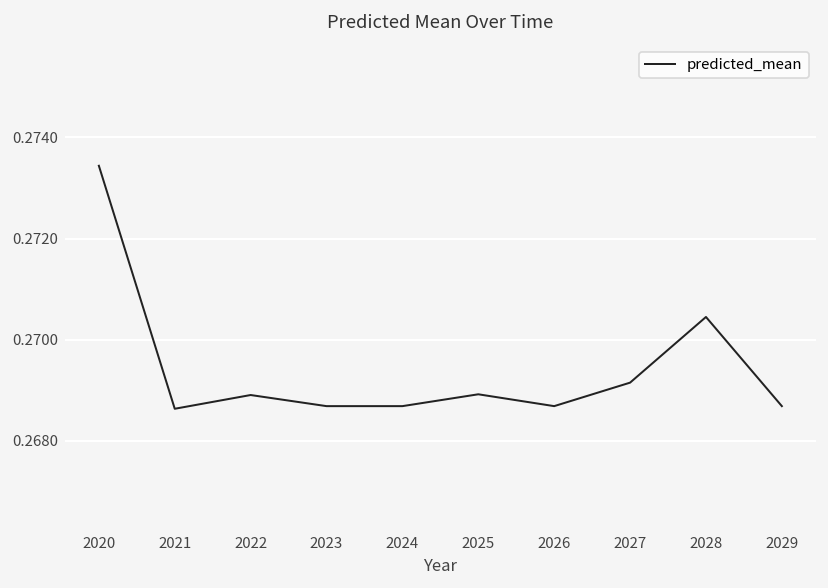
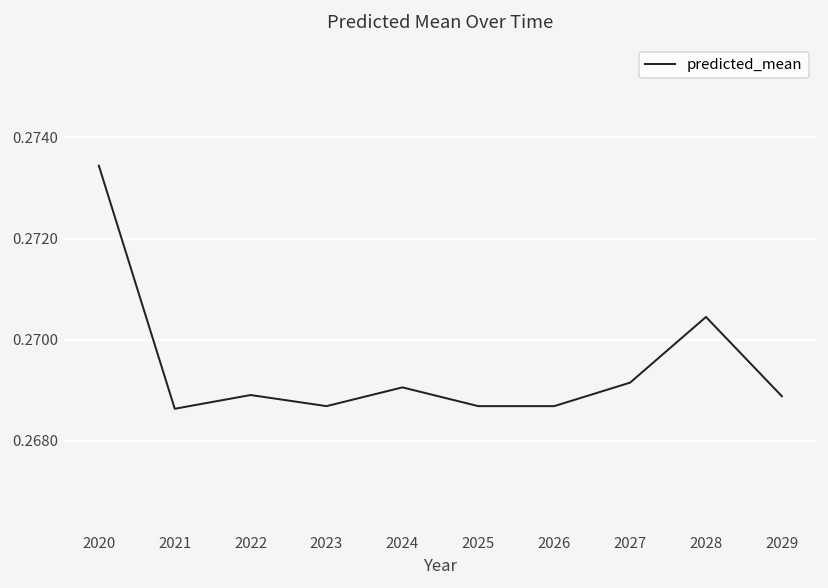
  {
    "2020": 0.2734,
    "2021": 0.2686,
    "2022": 0.2689,
    "2023": 0.2687,
-   "2024": 0.2687,
-   "2025": 0.2689,
+   "2024": 0.2691,
+   "2025": 0.2687,
    "2026": 0.2687,
    "2027": 0.2691,
    "2028": 0.2704,
-   "2029": 0.2687
+   "2029": 0.2689
  }
